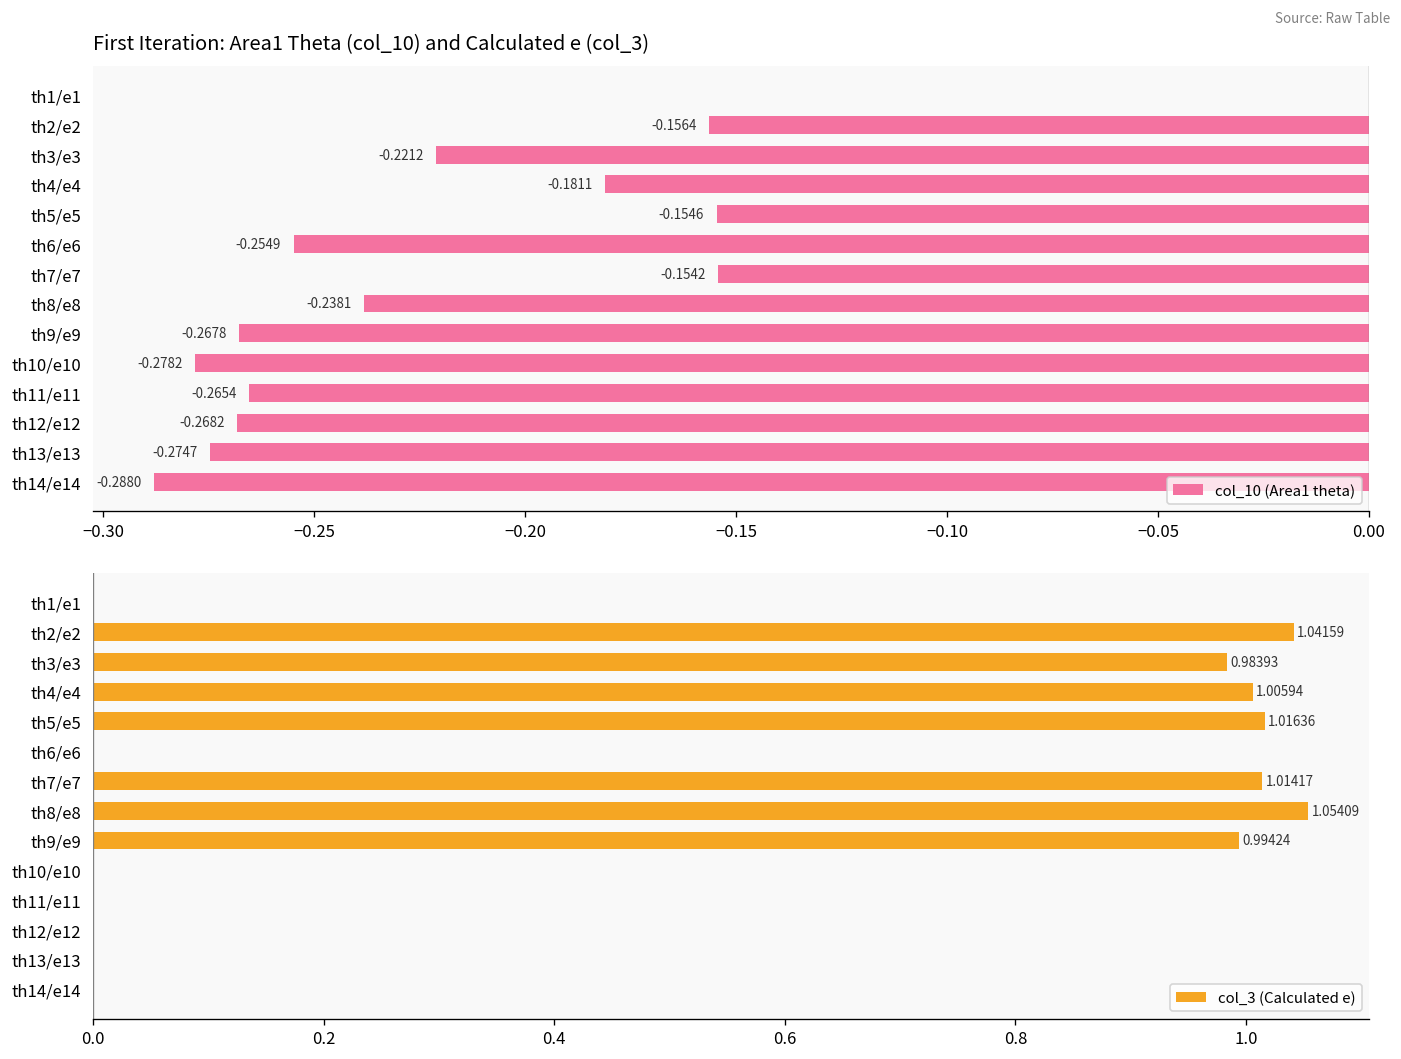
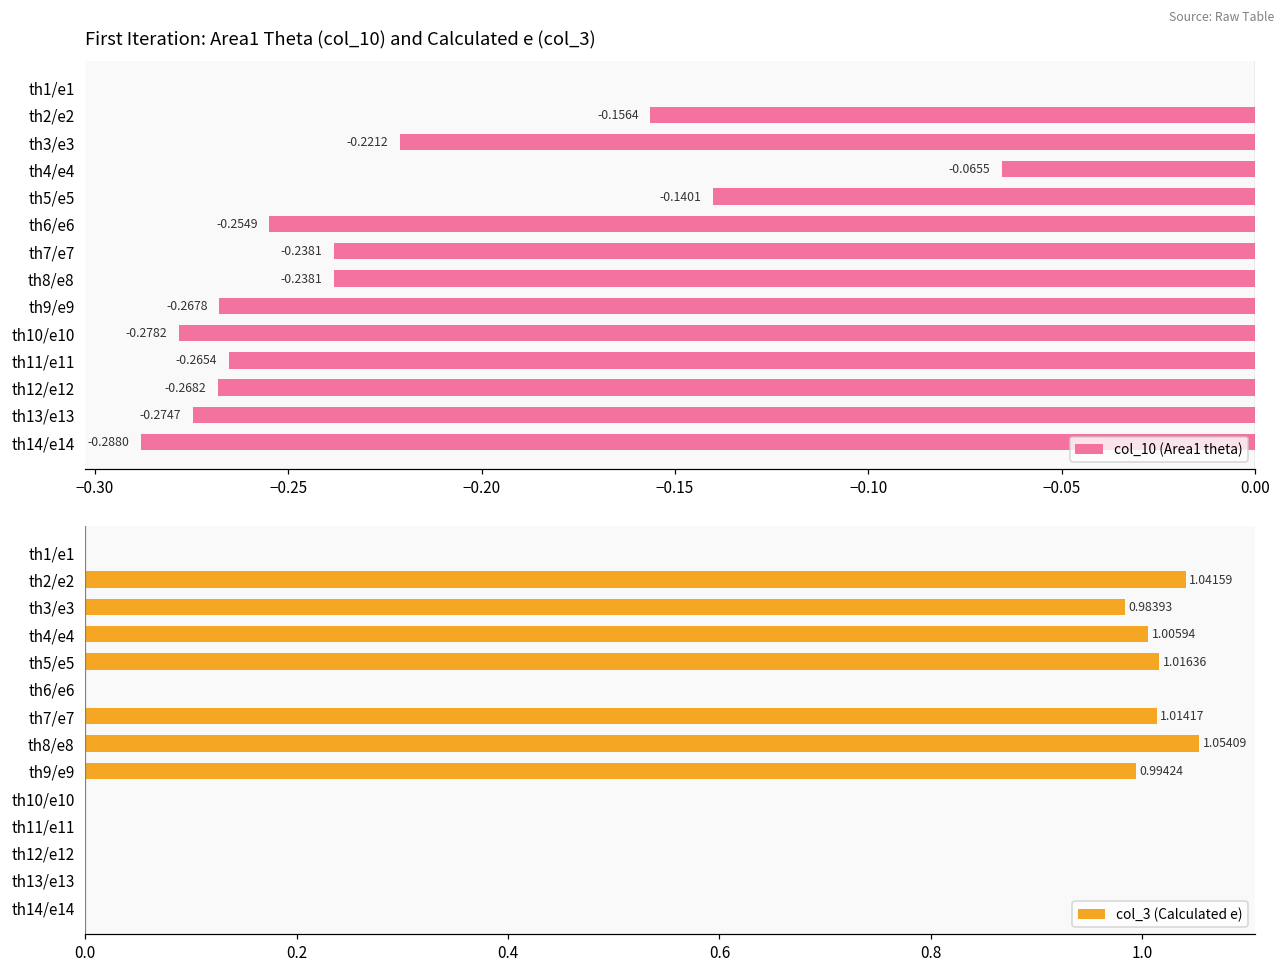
  {
    "First Iteration: Area1 Theta (col_10) and Calculated e (col_3)": {
      "th2/e2": -0.1564,
      "th3/e3": -0.2212,
-     "th4/e4": -0.1811,
-     "th5/e5": -0.1546,
+     "th4/e4": -0.0655,
+     "th5/e5": -0.1401,
      "th6/e6": -0.2549,
-     "th7/e7": -0.1542,
+     "th7/e7": -0.2381,
      "th8/e8": -0.2381,
      "th9/e9": -0.2678,
      "th10/e10": -0.2782,
      "th11/e11": -0.2654,
      "th12/e12": -0.2682,
      "th13/e13": -0.2747,
      "th14/e14": -0.2880
    }
  }
